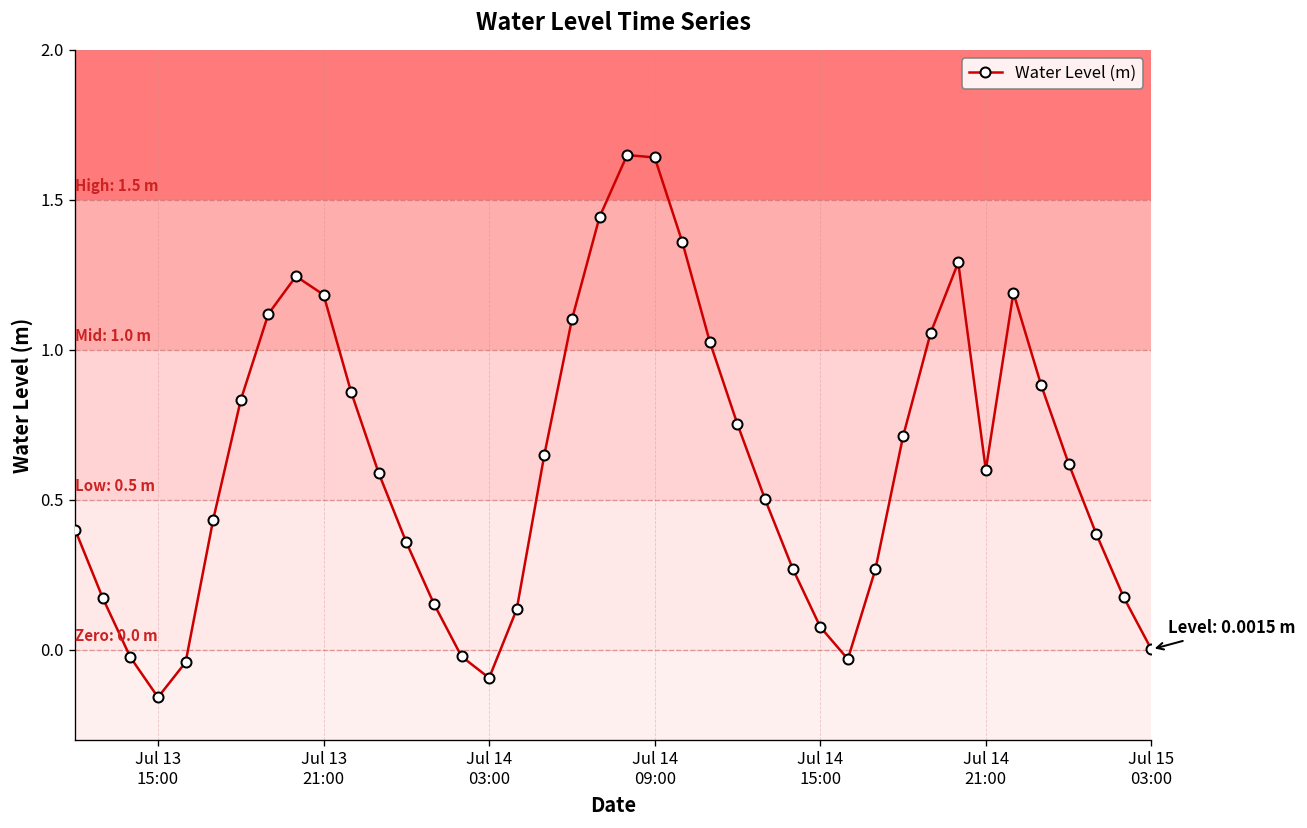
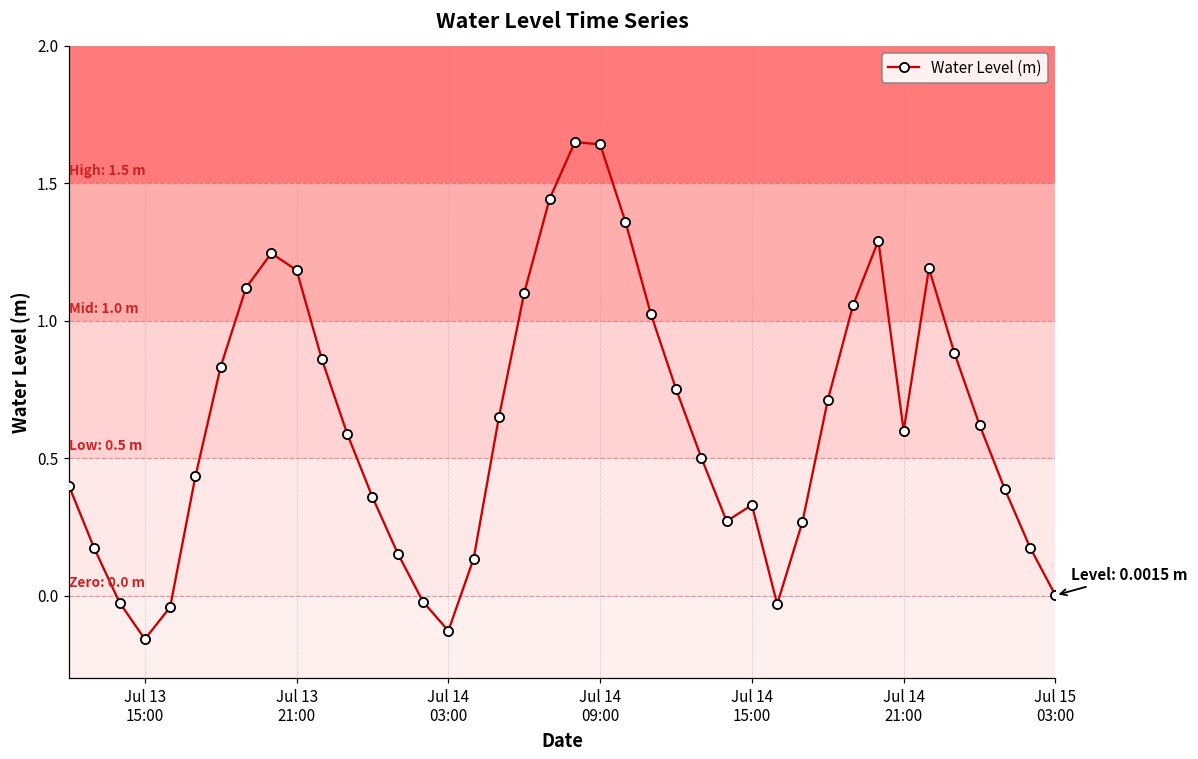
  {
    "Jul 13 15:00": -0.16,
    "Jul 13 21:00": 1.18,
-   "Jul 14 03:00": -0.09,
+   "Jul 14 03:00": -0.13,
    "Jul 14 09:00": 1.64,
-   "Jul 14 15:00": 0.08,
+   "Jul 14 15:00": 0.33,
    "Jul 14 21:00": 0.60
  }
